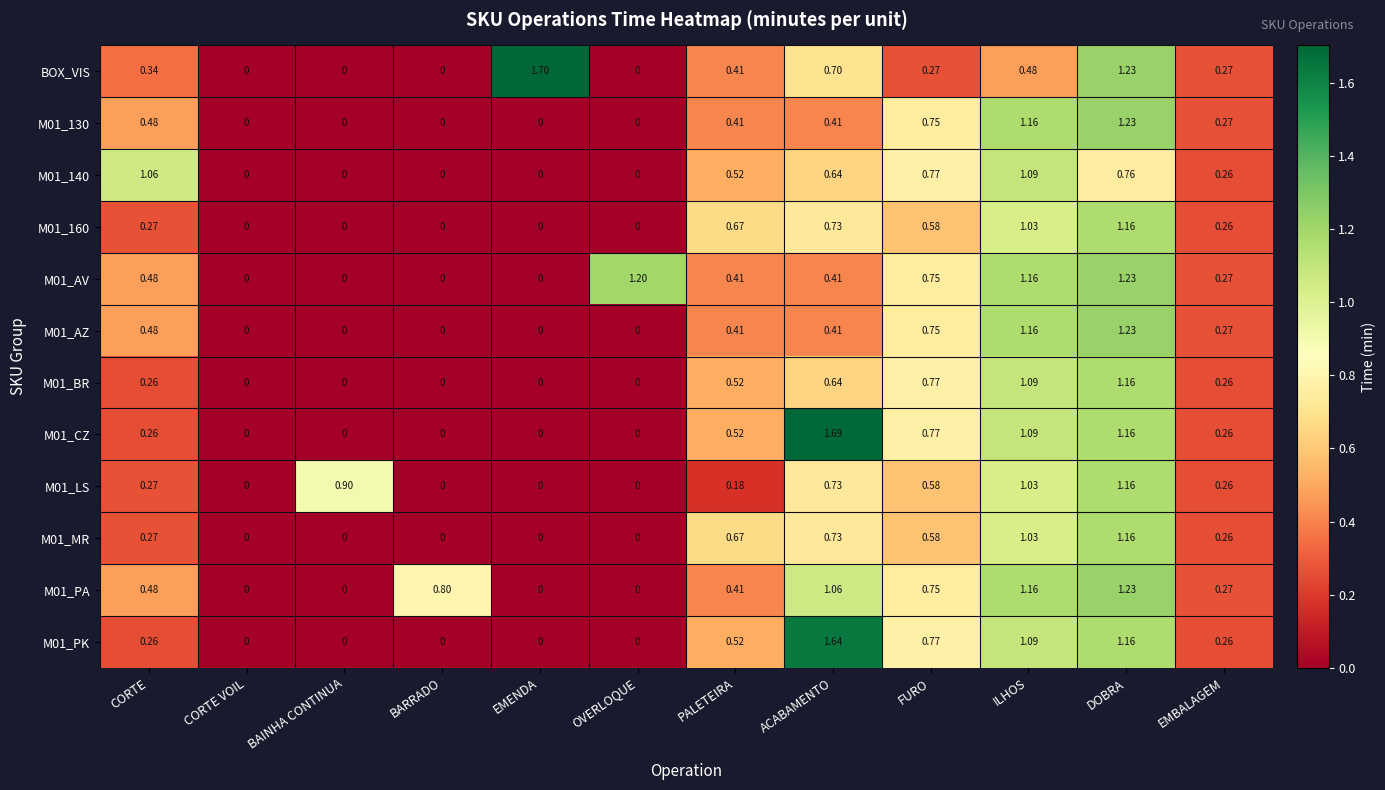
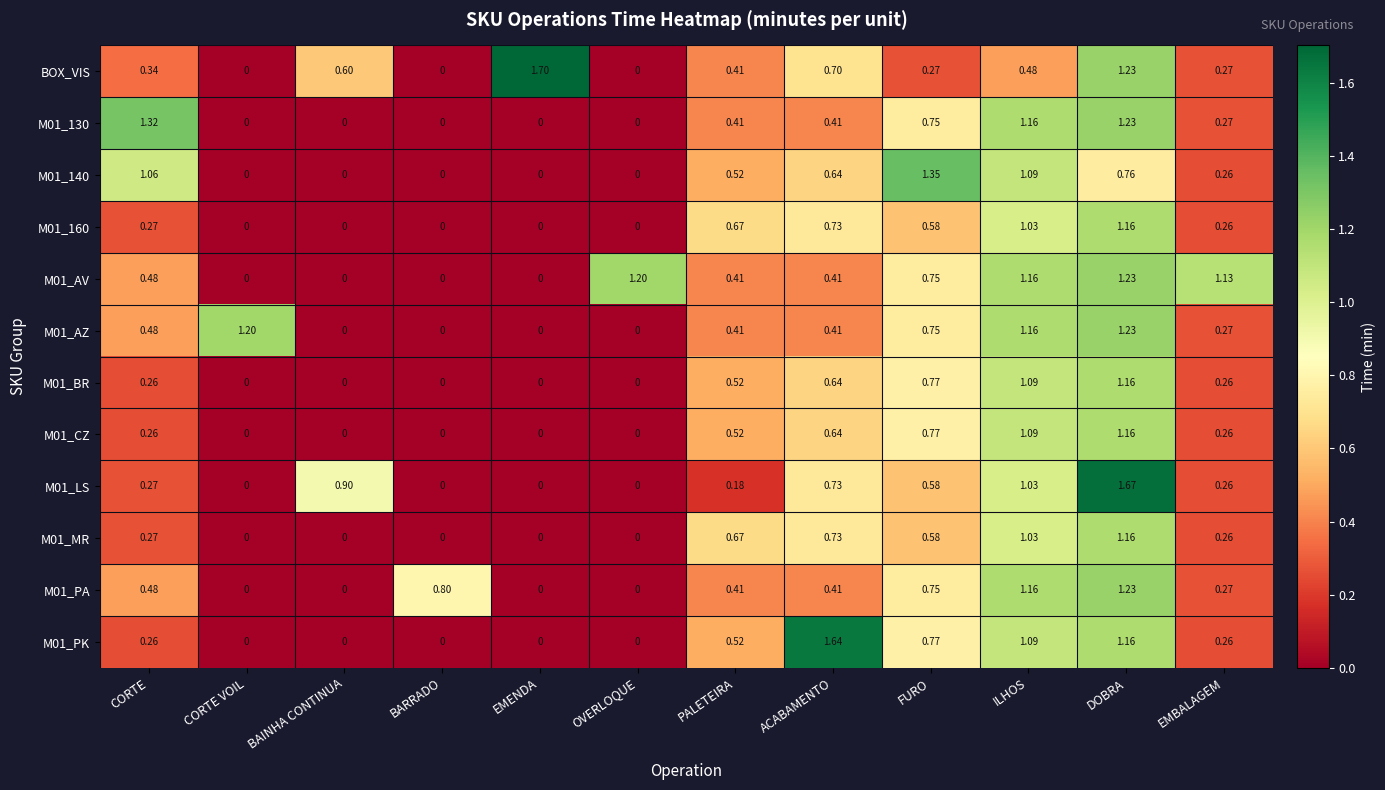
  {
    "BOX_VIS": {
      "CORTE": 0.34,
      "CORTE VOIL": 0,
-     "BAINHA CONTINUA": 0,
+     "BAINHA CONTINUA": 0.60,
      "BARRADO": 0,
      "EMENDA": 1.70,
      "OVERLOQUE": 0,
      "PALETEIRA": 0.41,
      "ACABAMENTO": 0.70,
      "FURO": 0.27,
      "ILHOS": 0.48,
      "DOBRA": 1.23,
      "EMBALAGEM": 0.27
    },
    "M01_130": {
-     "CORTE": 0.48,
+     "CORTE": 1.32,
      "CORTE VOIL": 0,
      "BAINHA CONTINUA": 0,
      "BARRADO": 0,
      "EMENDA": 0,
      "OVERLOQUE": 0,
      "PALETEIRA": 0.41,
      "ACABAMENTO": 0.41,
      "FURO": 0.75,
      "ILHOS": 1.16,
      "DOBRA": 1.23,
      "EMBALAGEM": 0.27
    },
    "M01_140": {
      "CORTE": 1.06,
      "CORTE VOIL": 0,
      "BAINHA CONTINUA": 0,
      "BARRADO": 0,
      "EMENDA": 0,
      "OVERLOQUE": 0,
      "PALETEIRA": 0.52,
      "ACABAMENTO": 0.64,
-     "FURO": 0.77,
+     "FURO": 1.35,
      "ILHOS": 1.09,
      "DOBRA": 0.76,
      "EMBALAGEM": 0.26
    },
    "M01_160": {
      "CORTE": 0.27,
      "CORTE VOIL": 0,
      "BAINHA CONTINUA": 0,
      "BARRADO": 0,
      "EMENDA": 0,
      "OVERLOQUE": 0,
      "PALETEIRA": 0.67,
      "ACABAMENTO": 0.73,
      "FURO": 0.58,
      "ILHOS": 1.03,
      "DOBRA": 1.16,
      "EMBALAGEM": 0.26
    },
    "M01_AV": {
      "CORTE": 0.48,
      "CORTE VOIL": 0,
      "BAINHA CONTINUA": 0,
      "BARRADO": 0,
      "EMENDA": 0,
      "OVERLOQUE": 1.20,
      "PALETEIRA": 0.41,
      "ACABAMENTO": 0.41,
      "FURO": 0.75,
      "ILHOS": 1.16,
      "DOBRA": 1.23,
-     "EMBALAGEM": 0.27
+     "EMBALAGEM": 1.13
    },
    "M01_AZ": {
      "CORTE": 0.48,
-     "CORTE VOIL": 0,
+     "CORTE VOIL": 1.20,
      "BAINHA CONTINUA": 0,
      "BARRADO": 0,
      "EMENDA": 0,
      "OVERLOQUE": 0,
      "PALETEIRA": 0.41,
      "ACABAMENTO": 0.41,
      "FURO": 0.75,
      "ILHOS": 1.16,
      "DOBRA": 1.23,
      "EMBALAGEM": 0.27
    },
    "M01_BR": {
      "CORTE": 0.26,
      "CORTE VOIL": 0,
      "BAINHA CONTINUA": 0,
      "BARRADO": 0,
      "EMENDA": 0,
      "OVERLOQUE": 0,
      "PALETEIRA": 0.52,
      "ACABAMENTO": 0.64,
      "FURO": 0.77,
      "ILHOS": 1.09,
      "DOBRA": 1.16,
      "EMBALAGEM": 0.26
    },
    "M01_CZ": {
      "CORTE": 0.26,
      "CORTE VOIL": 0,
      "BAINHA CONTINUA": 0,
      "BARRADO": 0,
      "EMENDA": 0,
      "OVERLOQUE": 0,
      "PALETEIRA": 0.52,
-     "ACABAMENTO": 1.69,
+     "ACABAMENTO": 0.64,
      "FURO": 0.77,
      "ILHOS": 1.09,
      "DOBRA": 1.16,
      "EMBALAGEM": 0.26
    },
    "M01_LS": {
      "CORTE": 0.27,
      "CORTE VOIL": 0,
      "BAINHA CONTINUA": 0.90,
      "BARRADO": 0,
      "EMENDA": 0,
      "OVERLOQUE": 0,
      "PALETEIRA": 0.18,
      "ACABAMENTO": 0.73,
      "FURO": 0.58,
      "ILHOS": 1.03,
-     "DOBRA": 1.16,
+     "DOBRA": 1.67,
      "EMBALAGEM": 0.26
    },
    "M01_MR": {
      "CORTE": 0.27,
      "CORTE VOIL": 0,
      "BAINHA CONTINUA": 0,
      "BARRADO": 0,
      "EMENDA": 0,
      "OVERLOQUE": 0,
      "PALETEIRA": 0.67,
      "ACABAMENTO": 0.73,
      "FURO": 0.58,
      "ILHOS": 1.03,
      "DOBRA": 1.16,
      "EMBALAGEM": 0.26
    },
    "M01_PA": {
      "CORTE": 0.48,
      "CORTE VOIL": 0,
      "BAINHA CONTINUA": 0,
      "BARRADO": 0.80,
      "EMENDA": 0,
      "OVERLOQUE": 0,
      "PALETEIRA": 0.41,
-     "ACABAMENTO": 1.06,
+     "ACABAMENTO": 0.41,
      "FURO": 0.75,
      "ILHOS": 1.16,
      "DOBRA": 1.23,
      "EMBALAGEM": 0.27
    },
    "M01_PK": {
      "CORTE": 0.26,
      "CORTE VOIL": 0,
      "BAINHA CONTINUA": 0,
      "BARRADO": 0,
      "EMENDA": 0,
      "OVERLOQUE": 0,
      "PALETEIRA": 0.52,
      "ACABAMENTO": 1.64,
      "FURO": 0.77,
      "ILHOS": 1.09,
      "DOBRA": 1.16,
      "EMBALAGEM": 0.26
    }
  }
